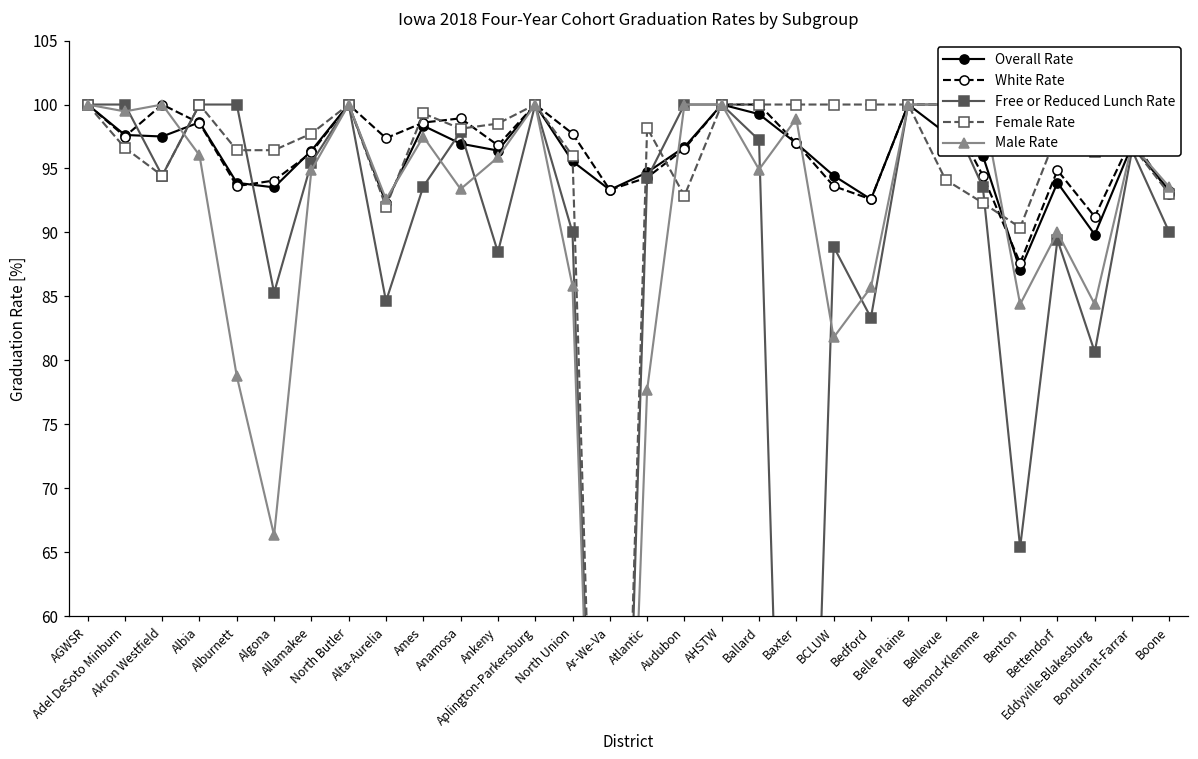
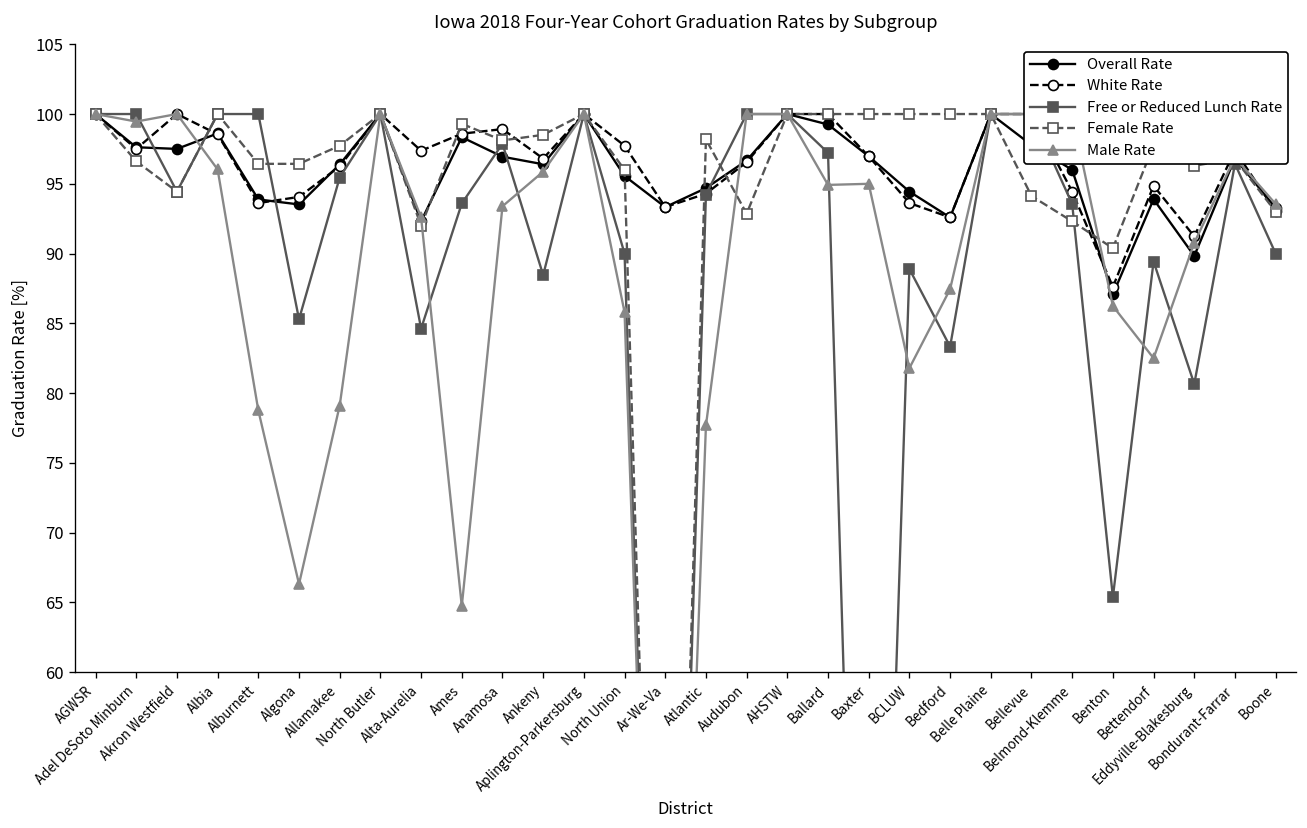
  {
    "Male Rate": {
      "Adel DeSoto Minburn": 99.5,
      "Albia": 96.0,
      "Alburnett": 78.8,
      "Algona": 66.3,
-     "Allamakee": 94.9,
+     "Allamakee": 79.1,
      "Alta-Aurelia": 92.6,
-     "Ames": 97.5,
+     "Ames": 64.7,
      "Anamosa": 93.4,
      "Ankeny": 95.9,
      "North Union": 85.8,
      "Atlantic": 77.7,
      "Ballard": 94.9,
-     "Baxter": 98.9,
+     "Baxter": 95.0,
      "BCLUW": 81.8,
-     "Bedford": 85.7,
-     "Benton": 84.4,
-     "Bettendorf": 90.0,
-     "Eddyville-Blakesburg": 84.4,
+     "Bedford": 87.5,
+     "Benton": 86.2,
+     "Bettendorf": 82.5,
+     "Eddyville-Blakesburg": 90.8,
      "Boone": 93.6
    }
  }
